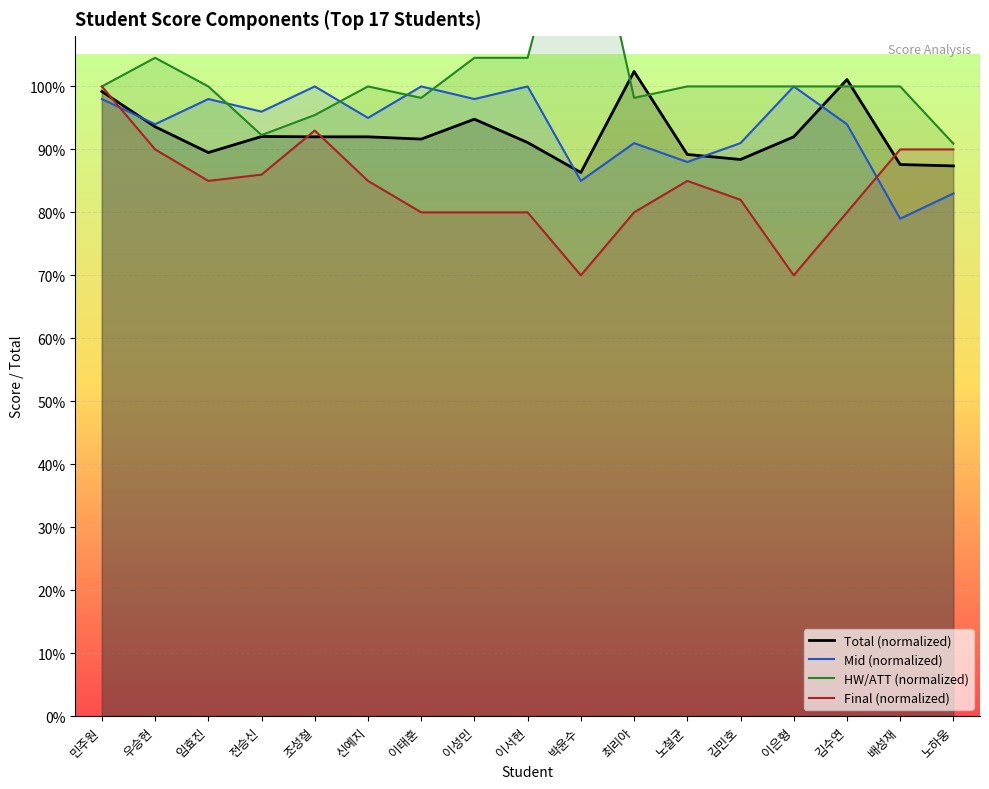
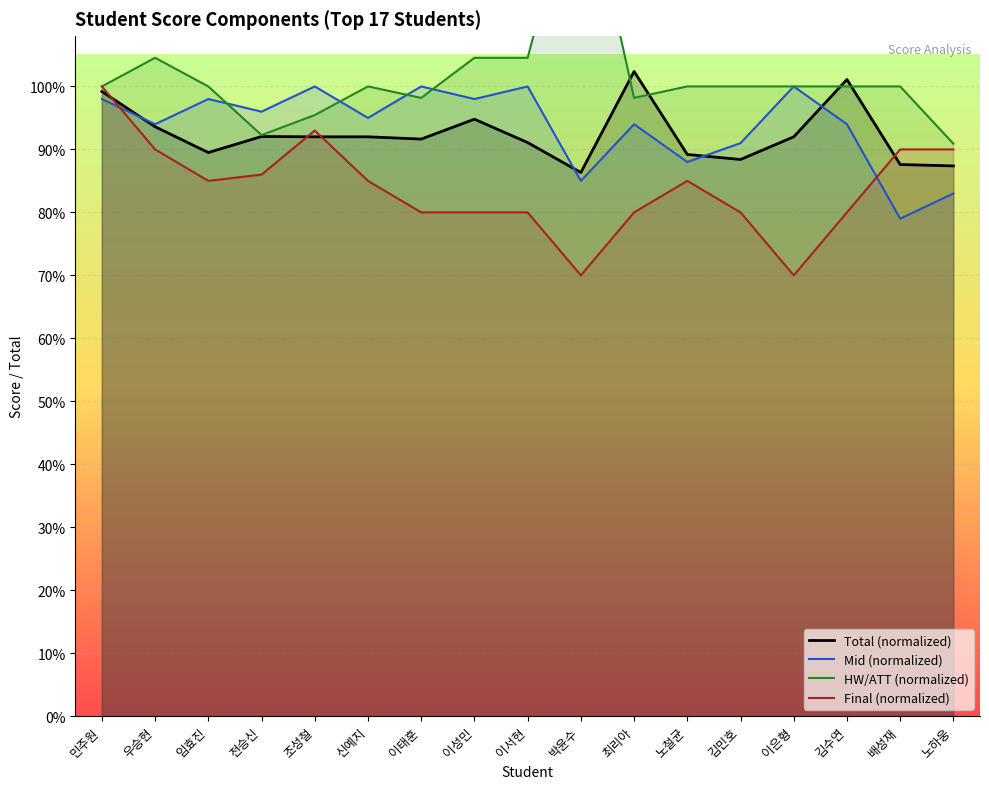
  {
    "Total (normalized)": {
      "민주원": "99%",
      "임효진": "90%",
      "조성철": "92%",
      "신예지": "92%",
      "이태훈": "92%",
      "이성민": "95%",
      "이서현": "91%",
      "박윤수": "86%",
      "최리아": "102%",
      "노철균": "89%",
      "김민호": "88%",
      "이은형": "92%",
      "김수연": "101%",
      "배성재": "88%",
      "노하웅": "87%"
    },
    "Mid (normalized)": {
      "민주원": "98%",
      "임효진": "98%",
      "전승신": "96%",
      "조성철": "100%",
      "신예지": "95%",
      "이태훈": "100%",
      "이성민": "98%",
      "이서현": "100%",
      "박윤수": "85%",
-     "최리아": "91%",
+     "최리아": "94%",
      "노철균": "88%",
      "김민호": "91%",
      "김수연": "94%",
      "배성재": "79%",
      "노하웅": "83%"
    },
    "HW/ATT (normalized)": {
      "우승현": "105%",
      "임효진": "100%",
      "조성철": "95%",
      "신예지": "100%",
      "이태훈": "98%",
      "이성민": "105%",
      "이서현": "105%",
      "최리아": "98%",
      "노철균": "100%",
      "김민호": "100%",
      "김수연": "100%",
      "배성재": "100%",
      "노하웅": "91%"
    },
    "Final (normalized)": {
      "우승현": "90%",
      "임효진": "85%",
      "전승신": "86%",
      "조성철": "93%",
      "신예지": "85%",
      "이태훈": "80%",
      "이성민": "80%",
      "이서현": "80%",
      "박윤수": "70%",
      "최리아": "80%",
      "노철균": "85%",
-     "김민호": "82%",
+     "김민호": "80%",
      "이은형": "70%",
      "김수연": "80%",
      "배성재": "90%",
      "노하웅": "90%"
    }
  }
